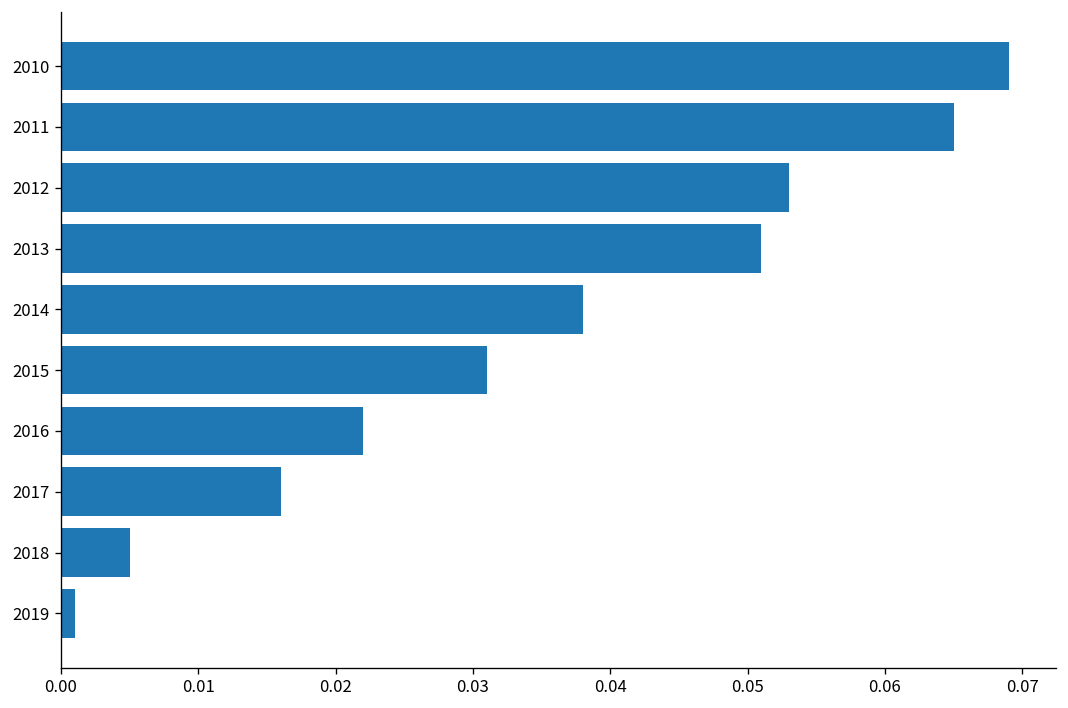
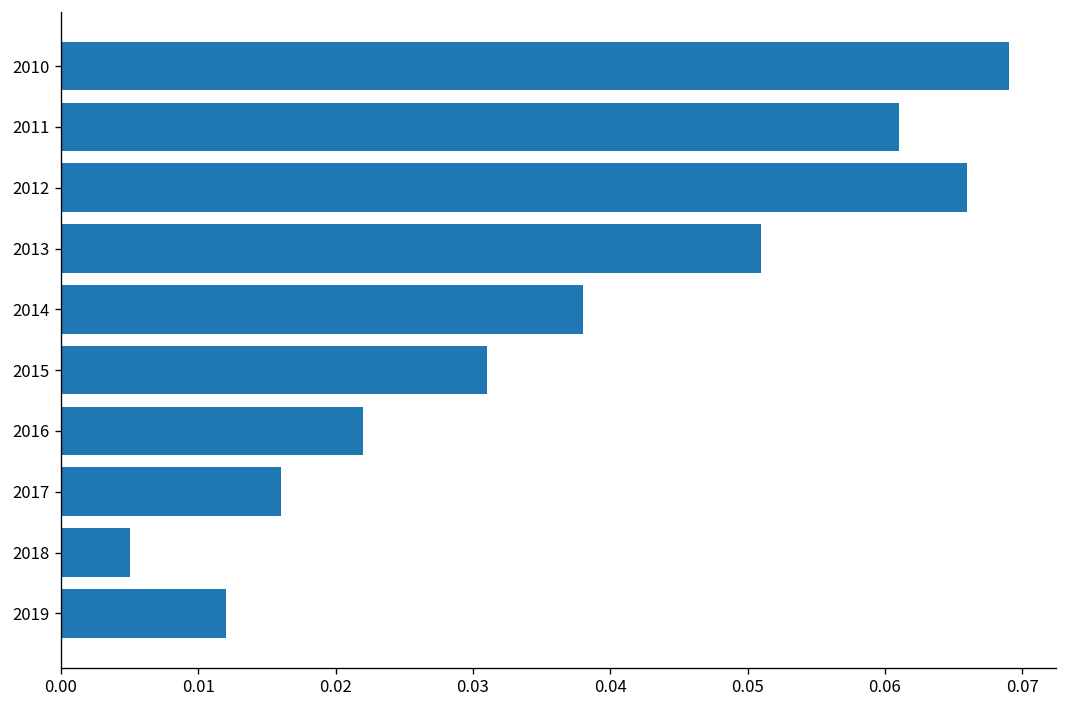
  {
    "2010": 0.069,
-   "2011": 0.065,
-   "2012": 0.053,
+   "2011": 0.061,
+   "2012": 0.066,
    "2013": 0.051,
    "2014": 0.038,
    "2015": 0.031,
    "2016": 0.022,
    "2017": 0.016,
    "2018": 0.005,
-   "2019": 0.001
+   "2019": 0.012
  }
